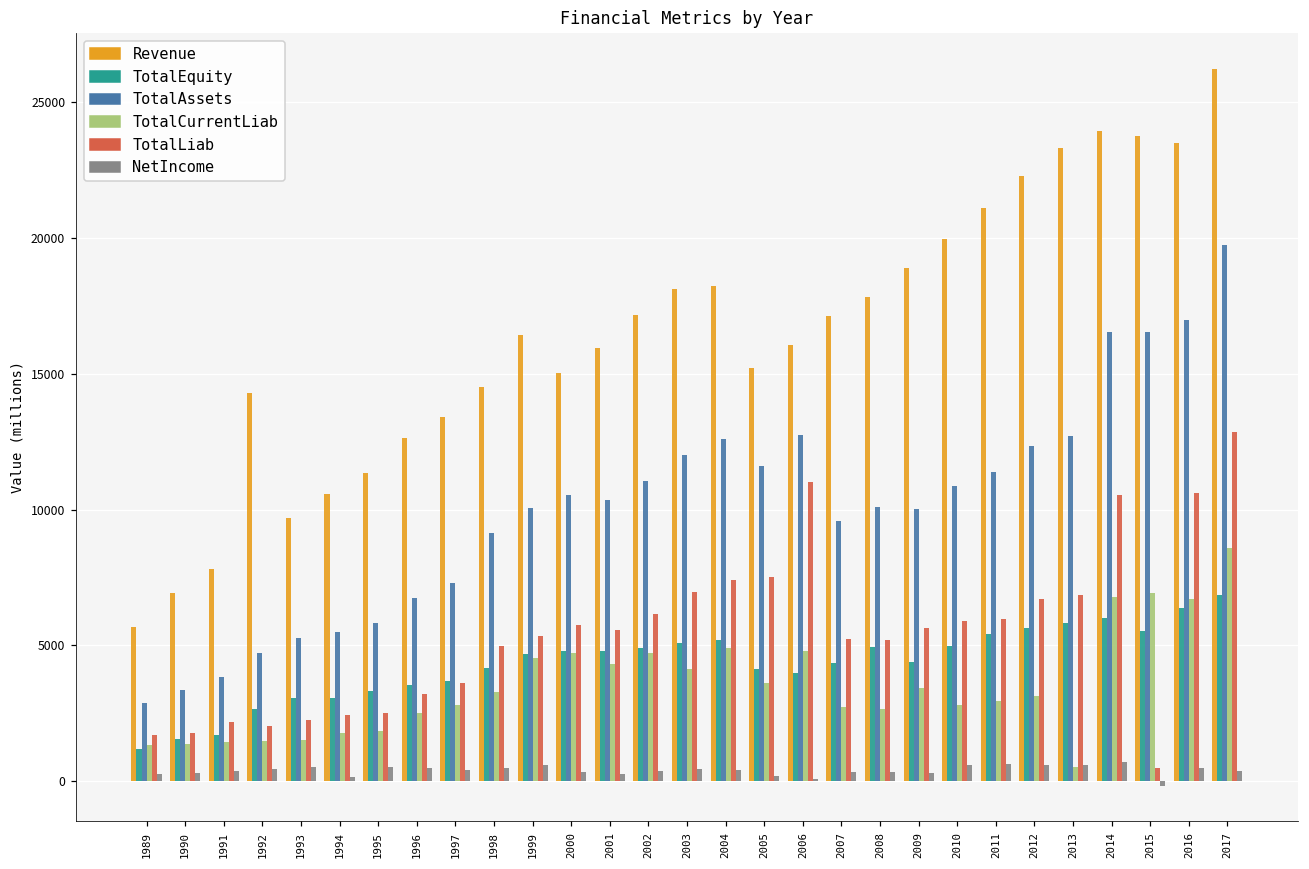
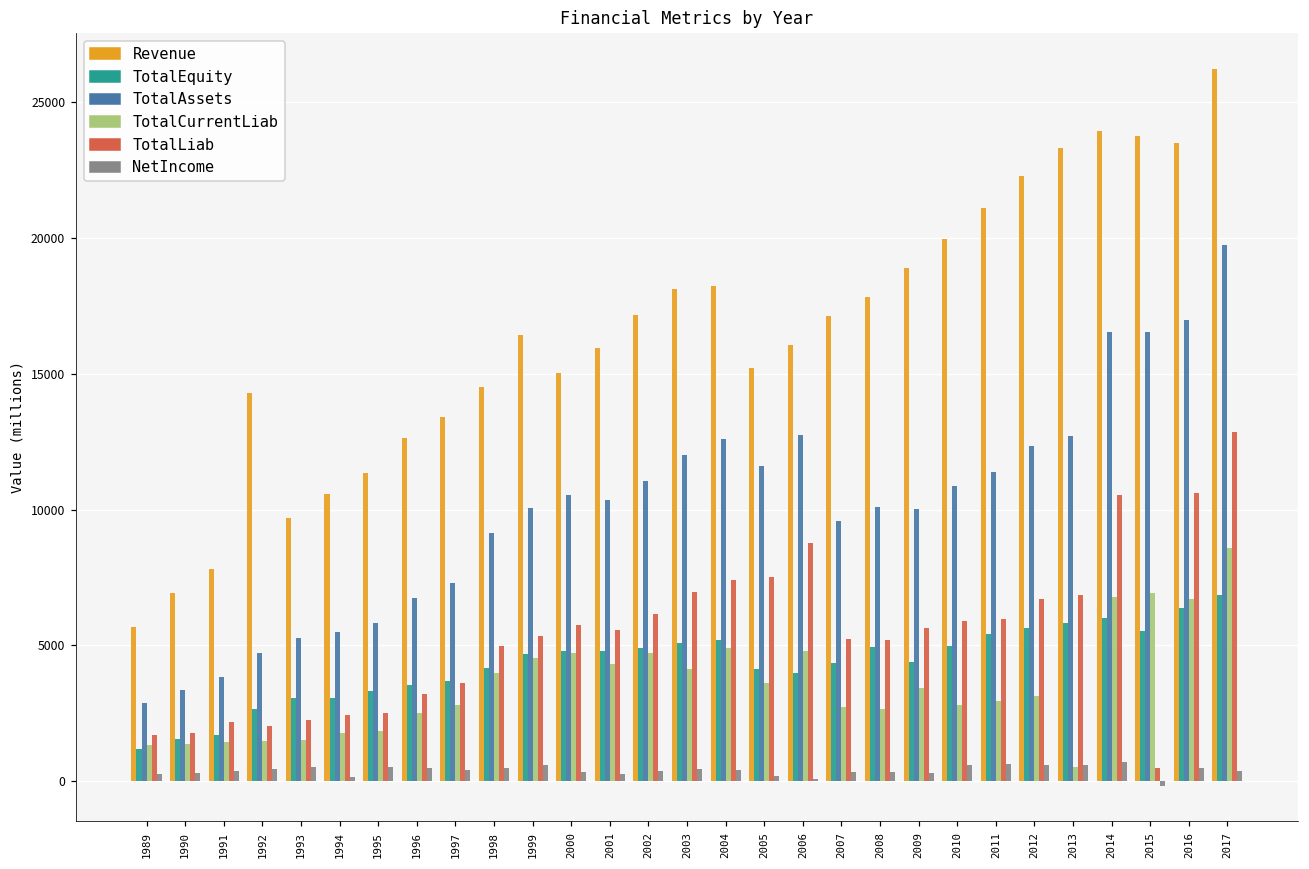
  {
    "Revenue": {
      "1989": 5700,
      "1990": 6900,
      "1991": 7800,
      "1992": 14300,
      "1993": 9700,
      "1994": 10600,
      "1995": 11400,
      "1996": 12600,
      "1997": 13400,
      "1998": 14500,
      "1999": 16400,
      "2000": 15000,
      "2001": 16000,
      "2002": 17200,
      "2003": 18100,
      "2004": 18200,
      "2005": 15200,
      "2006": 16100,
      "2007": 17200,
      "2008": 17800,
      "2009": 18900,
      "2010": 20000,
      "2011": 21100,
      "2012": 22300,
      "2013": 23300,
      "2014": 23900,
      "2015": 23800,
      "2016": 23500,
      "2017": 26200
    },
    "TotalCurrentLiab": {
      "1989": 1300,
      "1990": 1400,
      "1991": 1400,
      "1992": 1500,
      "1993": 1500,
      "1994": 1800,
      "1995": 1800,
      "1996": 2500,
      "1997": 2800,
-     "1998": 3300,
+     "1998": 4000,
      "1999": 4500,
      "2000": 4700,
      "2001": 4300,
      "2002": 4700,
      "2003": 4100,
      "2004": 4900,
      "2005": 3600,
      "2006": 4800,
      "2007": 2700,
      "2008": 2700,
      "2009": 3400,
      "2010": 2800,
      "2011": 2900,
      "2012": 3100,
      "2013": 500,
      "2014": 6800,
      "2015": 6900,
      "2016": 6700,
      "2017": 8600
    },
    "TotalLiab": {
      "1989": 1700,
      "1990": 1800,
      "1991": 2200,
      "1992": 2000,
      "1993": 2200,
      "1994": 2400,
      "1995": 2500,
      "1996": 3200,
      "1997": 3600,
      "1998": 5000,
      "1999": 5400,
      "2000": 5800,
      "2001": 5600,
      "2002": 6200,
      "2003": 7000,
      "2004": 7400,
      "2005": 7500,
-     "2006": 11000,
+     "2006": 8800,
      "2007": 5200,
      "2008": 5200,
      "2009": 5700,
      "2010": 5900,
      "2011": 6000,
      "2012": 6700,
      "2013": 6900,
      "2014": 10500,
      "2015": 500,
      "2016": 10600,
      "2017": 12900
    },
    "NetIncome": {
      "1989": 300,
      "1990": 300,
      "1991": 400,
      "1992": 400,
      "1993": 500,
      "1994": 100,
      "1995": 500,
      "1996": 500,
      "1997": 400,
      "1998": 500,
      "1999": 600,
      "2000": 300,
      "2001": 300,
      "2002": 400,
      "2003": 500,
      "2004": 400,
      "2005": 200,
      "2007": 300,
      "2008": 300,
      "2009": 300,
      "2010": 600,
      "2011": 600,
      "2012": 600,
      "2013": 600,
      "2014": 700,
      "2015": -200,
      "2016": 500,
      "2017": 400
    }
  }
